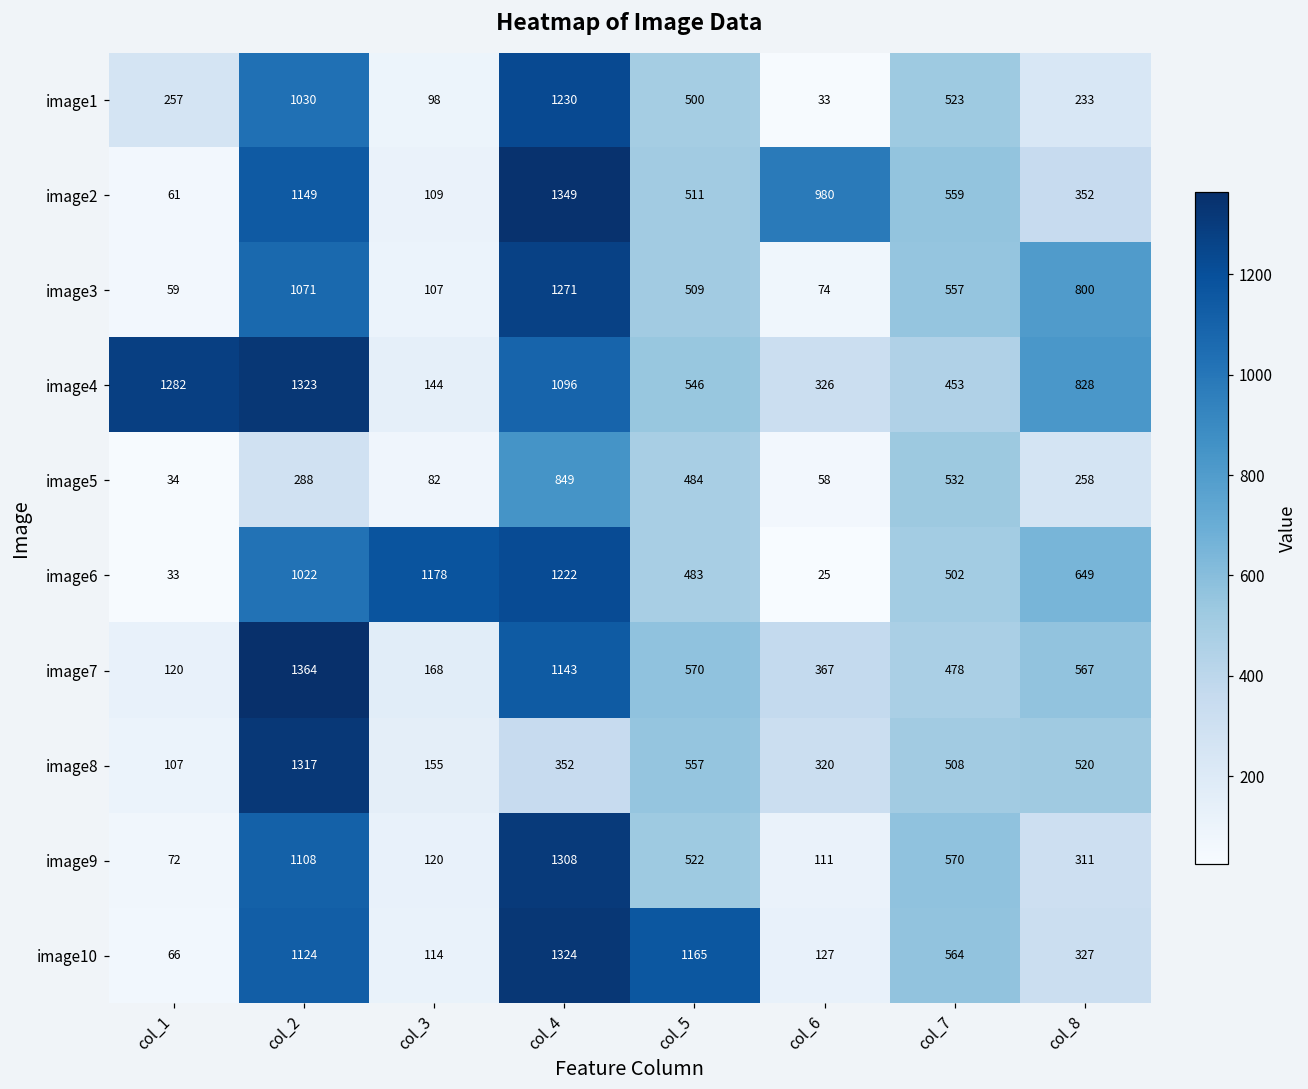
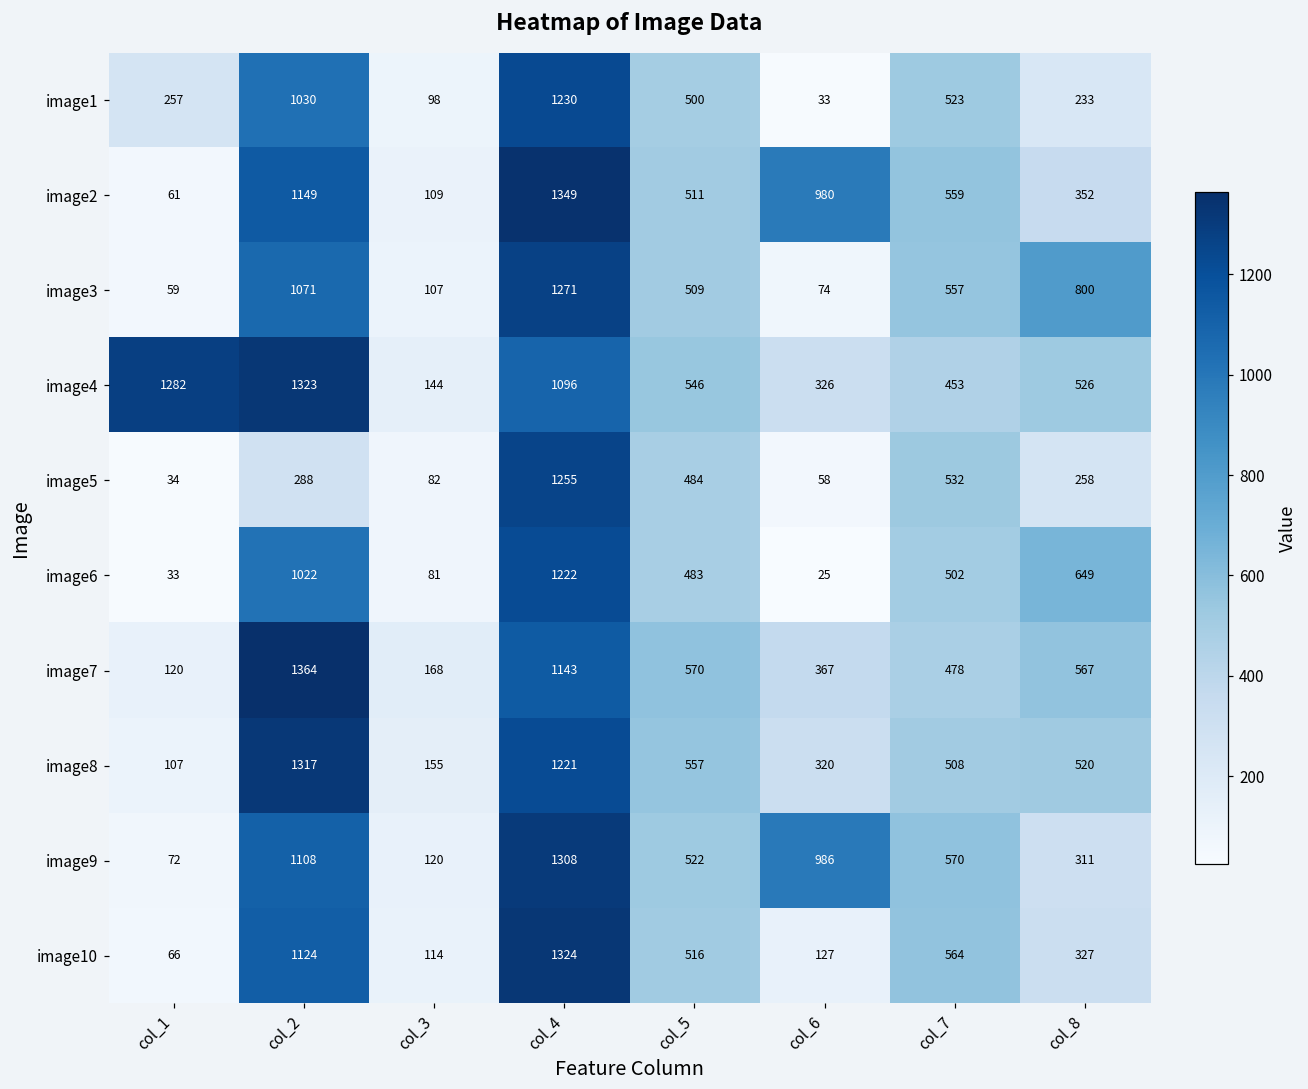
  {
    "image1": {
      "col_1": 257,
      "col_2": 1030,
      "col_3": 98,
      "col_4": 1230,
      "col_5": 500,
      "col_6": 33,
      "col_7": 523,
      "col_8": 233
    },
    "image2": {
      "col_1": 61,
      "col_2": 1149,
      "col_3": 109,
      "col_4": 1349,
      "col_5": 511,
      "col_6": 980,
      "col_7": 559,
      "col_8": 352
    },
    "image3": {
      "col_1": 59,
      "col_2": 1071,
      "col_3": 107,
      "col_4": 1271,
      "col_5": 509,
      "col_6": 74,
      "col_7": 557,
      "col_8": 800
    },
    "image4": {
      "col_1": 1282,
      "col_2": 1323,
      "col_3": 144,
      "col_4": 1096,
      "col_5": 546,
      "col_6": 326,
      "col_7": 453,
-     "col_8": 828
+     "col_8": 526
    },
    "image5": {
      "col_1": 34,
      "col_2": 288,
      "col_3": 82,
-     "col_4": 849,
+     "col_4": 1255,
      "col_5": 484,
      "col_6": 58,
      "col_7": 532,
      "col_8": 258
    },
    "image6": {
      "col_1": 33,
      "col_2": 1022,
-     "col_3": 1178,
+     "col_3": 81,
      "col_4": 1222,
      "col_5": 483,
      "col_6": 25,
      "col_7": 502,
      "col_8": 649
    },
    "image7": {
      "col_1": 120,
      "col_2": 1364,
      "col_3": 168,
      "col_4": 1143,
      "col_5": 570,
      "col_6": 367,
      "col_7": 478,
      "col_8": 567
    },
    "image8": {
      "col_1": 107,
      "col_2": 1317,
      "col_3": 155,
-     "col_4": 352,
+     "col_4": 1221,
      "col_5": 557,
      "col_6": 320,
      "col_7": 508,
      "col_8": 520
    },
    "image9": {
      "col_1": 72,
      "col_2": 1108,
      "col_3": 120,
      "col_4": 1308,
      "col_5": 522,
-     "col_6": 111,
+     "col_6": 986,
      "col_7": 570,
      "col_8": 311
    },
    "image10": {
      "col_1": 66,
      "col_2": 1124,
      "col_3": 114,
      "col_4": 1324,
-     "col_5": 1165,
+     "col_5": 516,
      "col_6": 127,
      "col_7": 564,
      "col_8": 327
    }
  }
